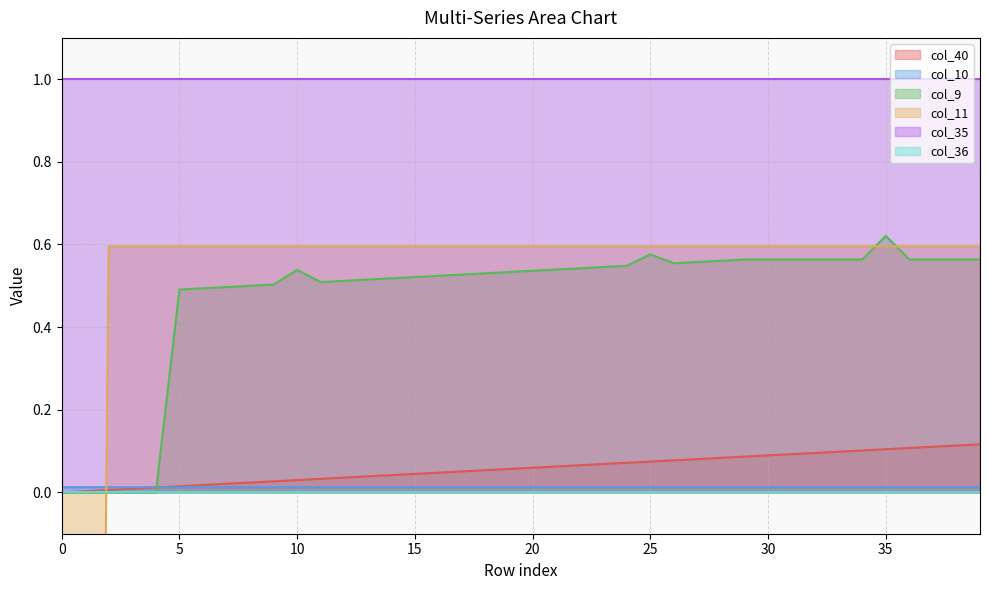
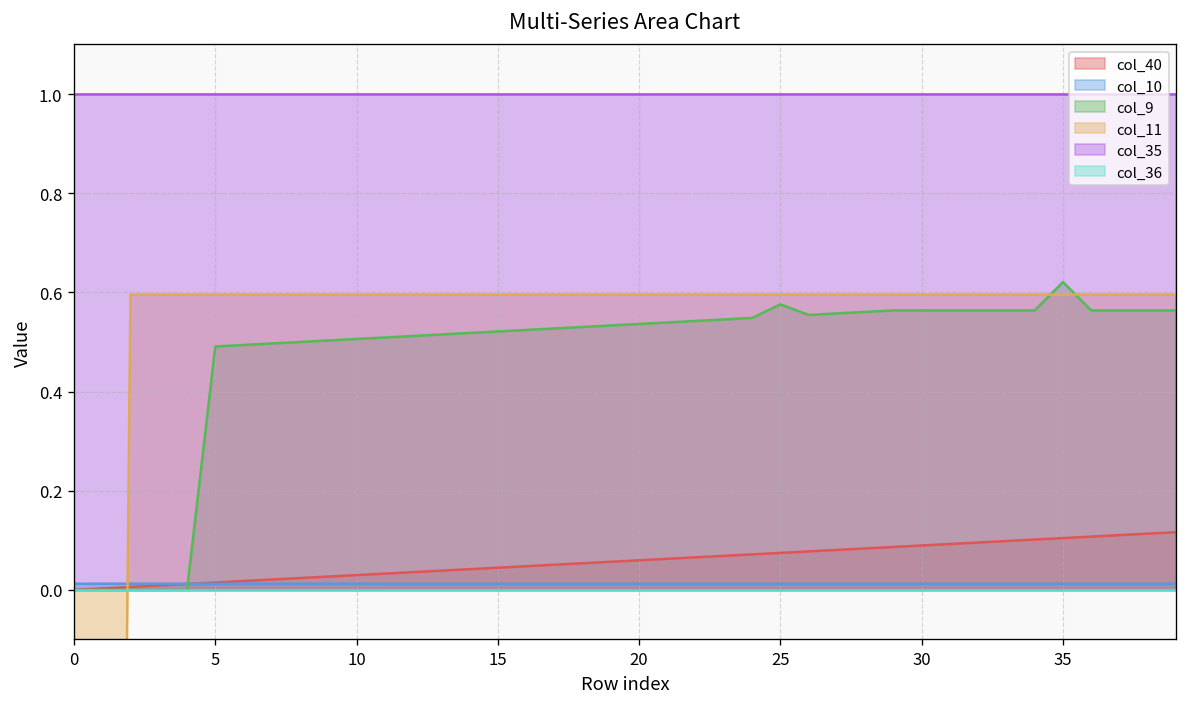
  {
    "col_9": {
      "5": 0.49,
-     "10": 0.54,
+     "10": 0.51,
      "15": 0.52,
      "20": 0.54,
      "25": 0.58,
      "30": 0.56,
      "35": 0.62
    },
    "col_35": {
      "0": 1.00,
      "5": 1.00,
      "10": 1.00,
      "15": 1.00,
      "20": 1.00,
      "25": 1.00,
      "30": 1.00,
      "35": 1.00
    }
  }
